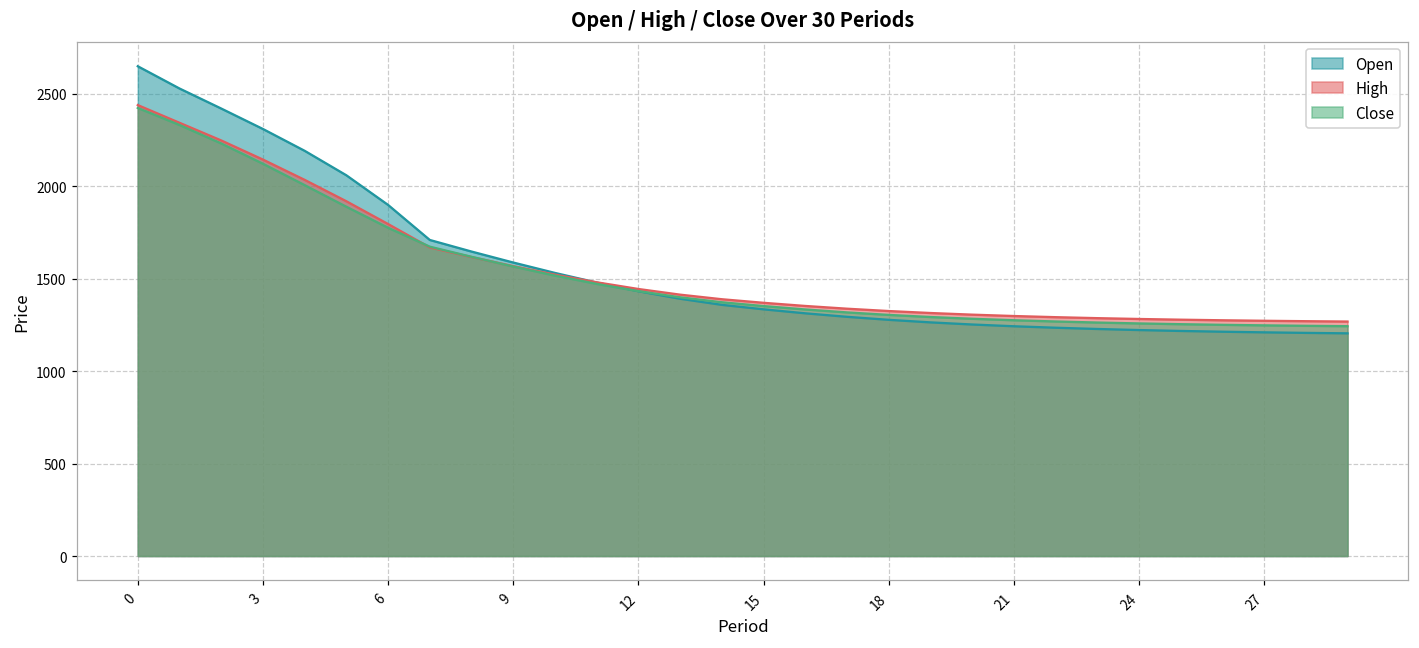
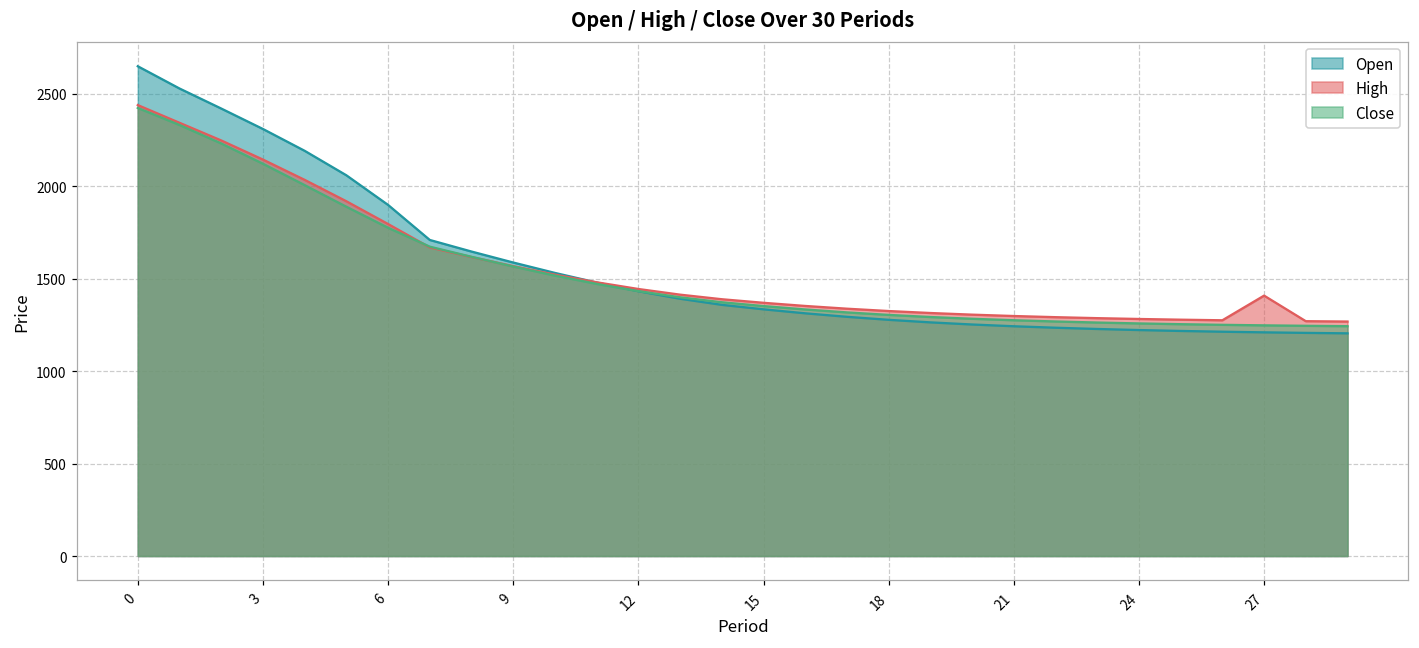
  {
    "High": {
      "0": 2440,
      "3": 2140,
      "6": 1800,
      "15": 1370,
      "18": 1320,
      "21": 1300,
      "24": 1280,
-     "27": 1270
+     "27": 1410
    }
  }
